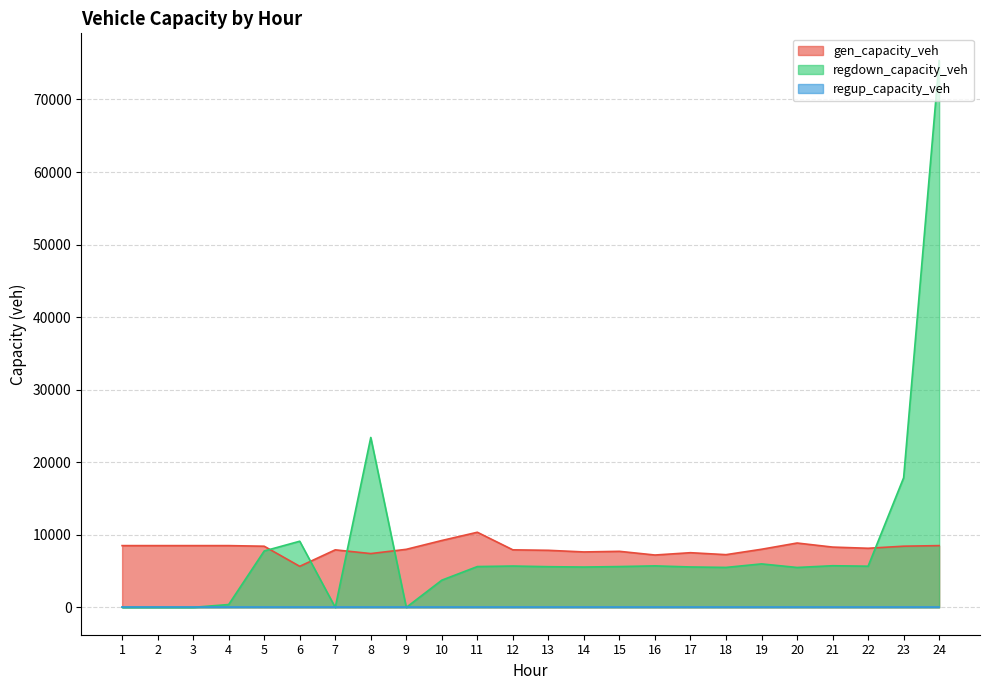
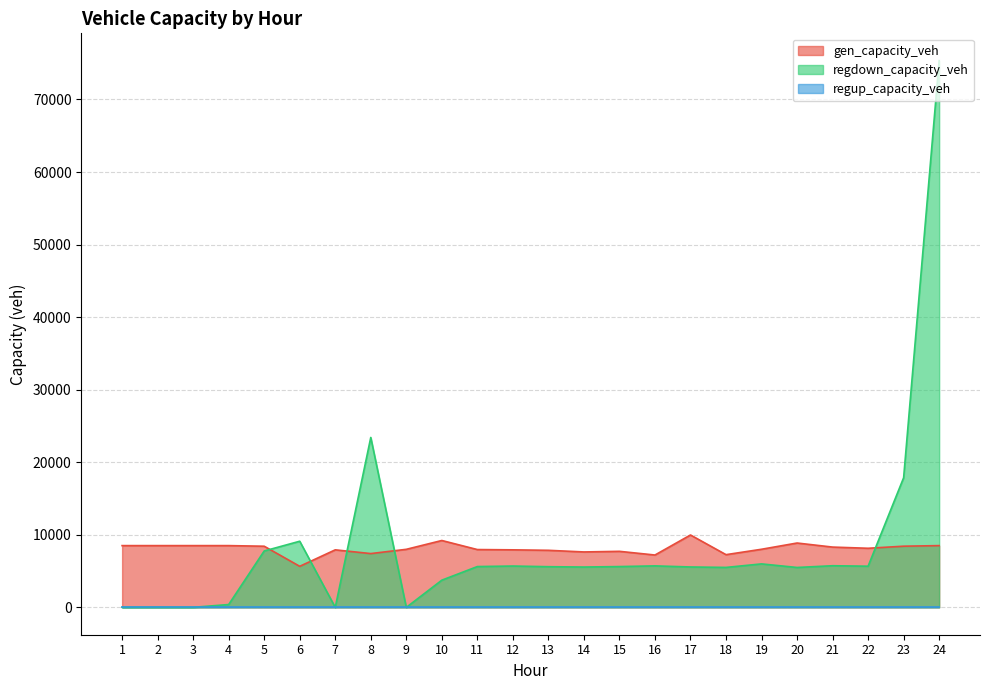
  {
    "gen_capacity_veh": {
      "1": 9000,
      "2": 9000,
      "3": 9000,
      "4": 9000,
      "5": 8000,
      "6": 6000,
      "7": 8000,
      "8": 7000,
      "9": 8000,
      "10": 9000,
-     "11": 10000,
+     "11": 8000,
      "12": 8000,
      "13": 8000,
      "14": 8000,
      "15": 8000,
      "16": 7000,
-     "17": 8000,
+     "17": 10000,
      "18": 7000,
      "19": 8000,
      "20": 9000,
      "21": 8000,
      "22": 8000,
      "23": 8000,
      "24": 9000
    },
    "regdown_capacity_veh": {
      "4": 0,
      "5": 8000,
      "6": 9000,
      "8": 23000,
      "10": 4000,
      "11": 6000,
      "12": 6000,
      "13": 6000,
      "14": 6000,
      "15": 6000,
      "16": 6000,
      "17": 6000,
      "18": 6000,
      "19": 6000,
      "20": 6000,
      "21": 6000,
      "22": 6000,
      "23": 18000
    },
    "regup_capacity_veh": {
      "4": 0,
      "5": 0,
      "6": 0,
      "8": 0,
      "10": 0,
      "11": 0,
      "12": 0,
      "13": 0,
      "14": 0,
      "15": 0,
      "16": 0,
      "17": 0,
      "18": 0,
      "19": 0,
      "20": 0,
      "21": 0,
      "22": 0,
      "23": 0,
      "24": 0
    }
  }
